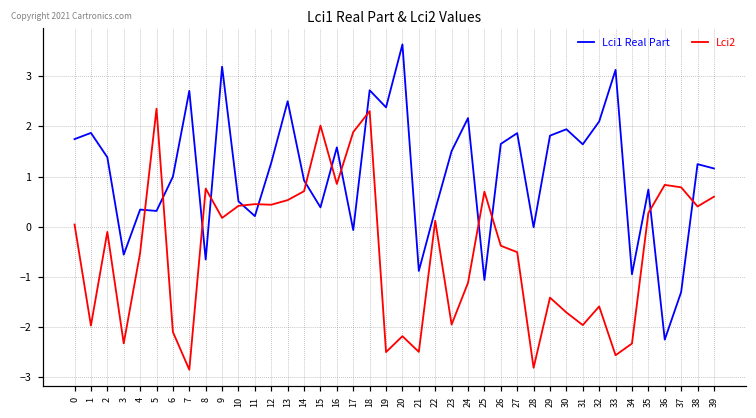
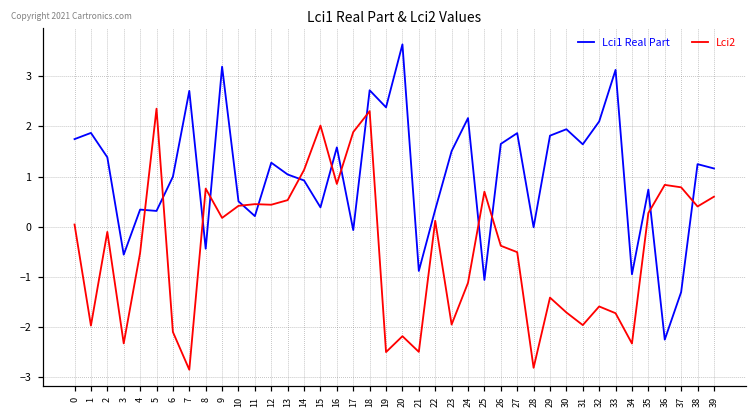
  {
    "Lci1 Real Part": {
      "0": 1.7,
      "1": 1.9,
      "2": 1.4,
      "3": -0.6,
      "4": 0.3,
      "5": 0.3,
      "6": 1.0,
      "7": 2.7,
-     "8": -0.7,
+     "8": -0.4,
      "9": 3.2,
      "10": 0.5,
      "11": 0.2,
      "12": 1.3,
-     "13": 2.5,
+     "13": 1.0,
      "14": 0.9,
      "15": 0.4,
      "16": 1.6,
      "17": -0.1,
      "18": 2.7,
      "19": 2.4,
      "20": 3.6,
      "21": -0.9,
      "22": 0.3,
      "23": 1.5,
      "24": 2.2,
      "25": -1.1,
      "26": 1.7,
      "27": 1.9,
      "28": 0.0,
      "29": 1.8,
      "30": 1.9,
      "31": 1.6,
      "32": 2.1,
      "33": 3.1,
      "34": -0.9,
      "35": 0.7,
      "36": -2.3,
      "37": -1.3,
      "38": 1.2,
      "39": 1.2
    },
    "Lci2": {
      "0": 0.0,
      "1": -2.0,
      "2": -0.1,
      "3": -2.3,
      "4": -0.5,
      "5": 2.4,
      "6": -2.1,
      "7": -2.9,
      "8": 0.8,
      "9": 0.2,
      "10": 0.4,
      "11": 0.4,
      "12": 0.4,
      "13": 0.5,
-     "14": 0.7,
+     "14": 1.1,
      "15": 2.0,
      "16": 0.9,
      "17": 1.9,
      "18": 2.3,
      "19": -2.5,
      "20": -2.2,
      "21": -2.5,
      "22": 0.1,
      "23": -2.0,
      "24": -1.1,
      "25": 0.7,
      "26": -0.4,
      "27": -0.5,
      "28": -2.8,
      "29": -1.4,
      "30": -1.7,
      "31": -2.0,
      "32": -1.6,
-     "33": -2.6,
+     "33": -1.7,
      "34": -2.3,
      "35": 0.3,
      "36": 0.8,
      "37": 0.8,
      "38": 0.4,
      "39": 0.6
    }
  }
